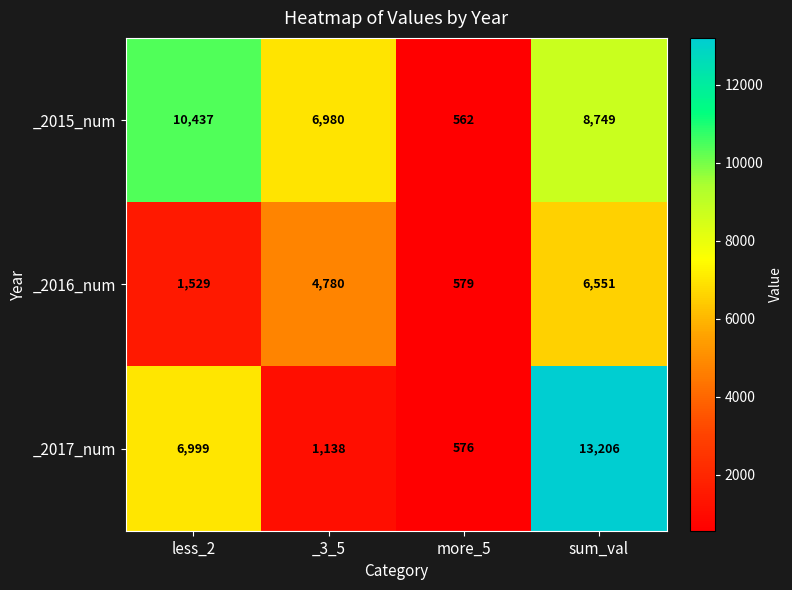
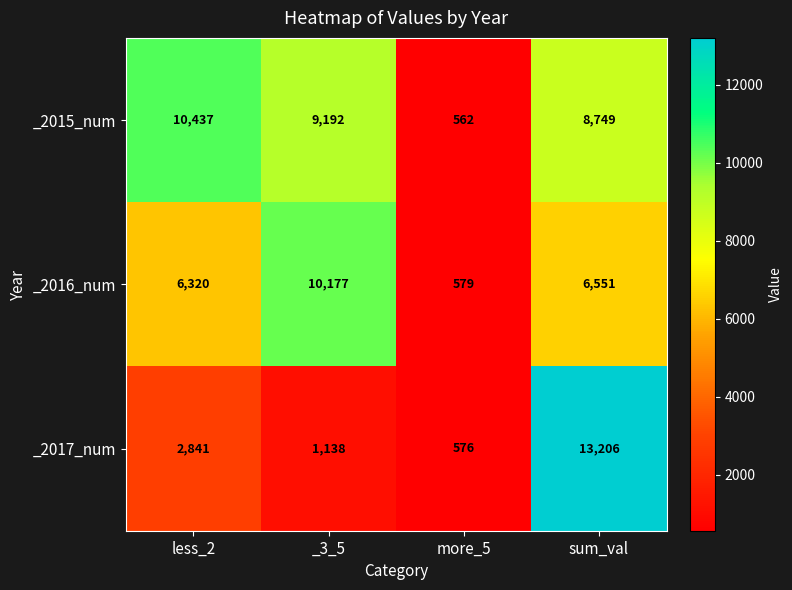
  {
    "_2015_num": {
      "less_2": "10,437",
-     "_3_5": "6,980",
+     "_3_5": "9,192",
      "more_5": "562",
      "sum_val": "8,749"
    },
    "_2016_num": {
-     "less_2": "1,529",
-     "_3_5": "4,780",
+     "less_2": "6,320",
+     "_3_5": "10,177",
      "more_5": "579",
      "sum_val": "6,551"
    },
    "_2017_num": {
-     "less_2": "6,999",
+     "less_2": "2,841",
      "_3_5": "1,138",
      "more_5": "576",
      "sum_val": "13,206"
    }
  }
